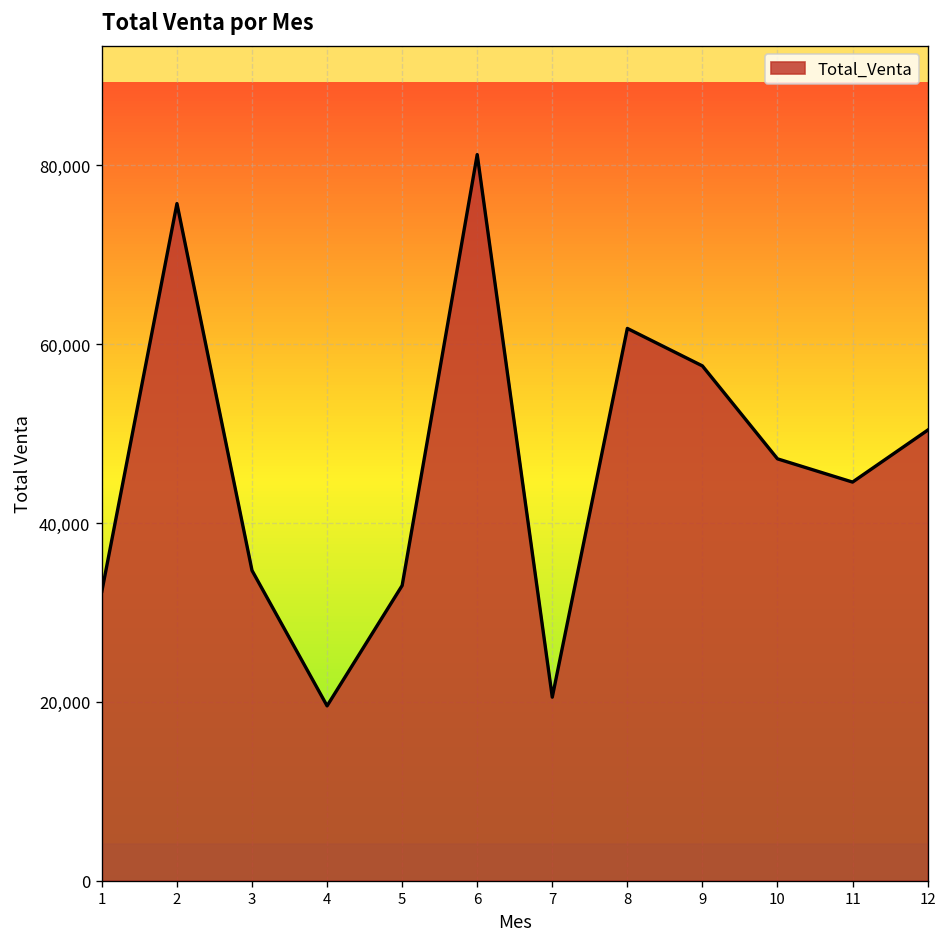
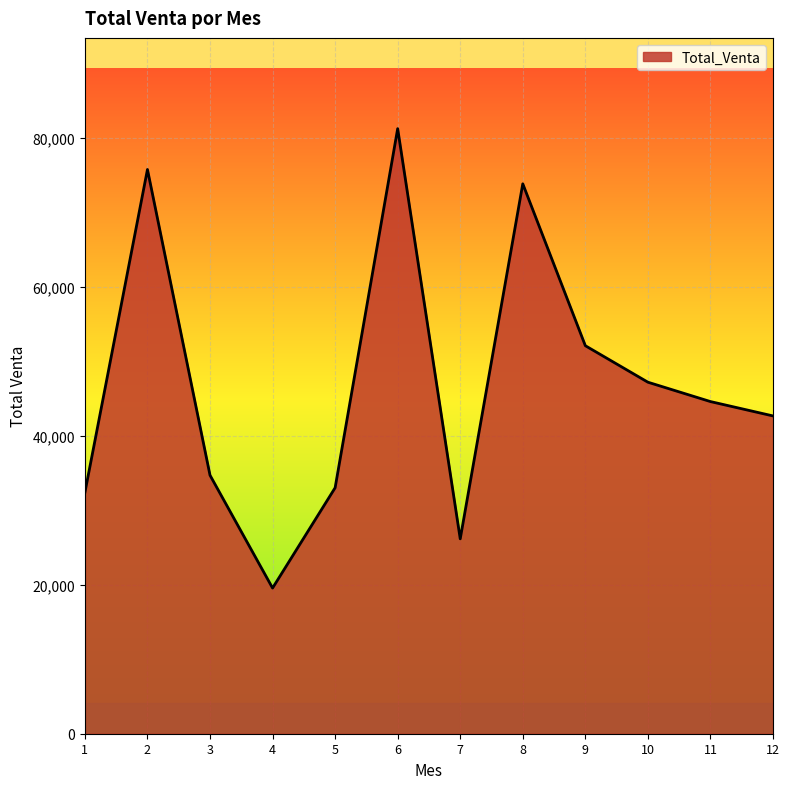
  {
    "1": "32,000",
    "2": "76,000",
    "3": "35,000",
    "4": "20,000",
    "5": "33,000",
    "6": "81,000",
-   "7": "21,000",
-   "8": "62,000",
-   "9": "58,000",
+   "7": "26,000",
+   "8": "74,000",
+   "9": "52,000",
    "10": "47,000",
    "11": "45,000",
-   "12": "50,000"
+   "12": "43,000"
  }
